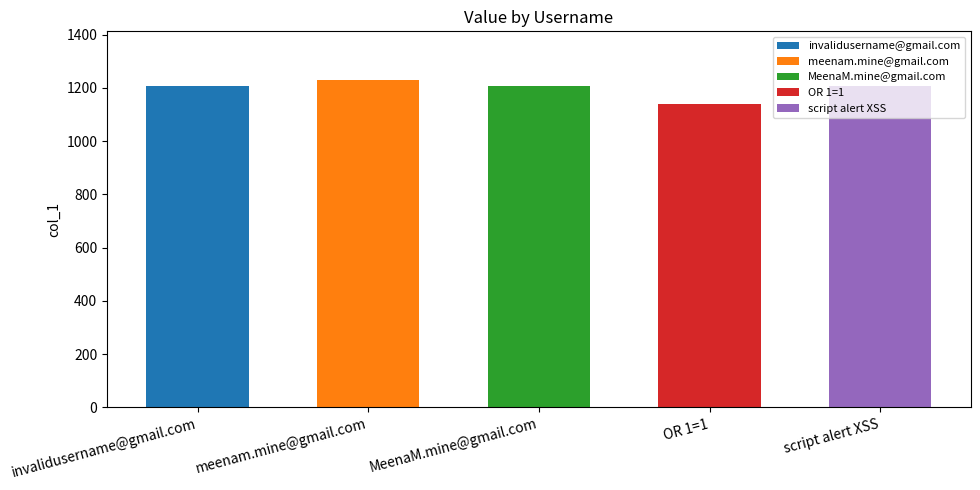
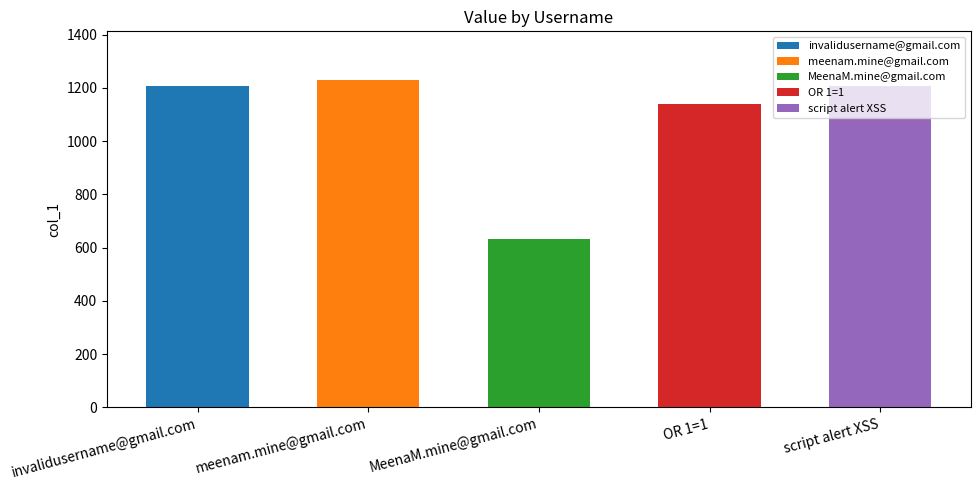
  {
    "invalidusername@gmail.com": 1210,
    "meenam.mine@gmail.com": 1230,
-   "MeenaM.mine@gmail.com": 1210,
+   "MeenaM.mine@gmail.com": 630,
    "OR 1=1": 1140
  }
